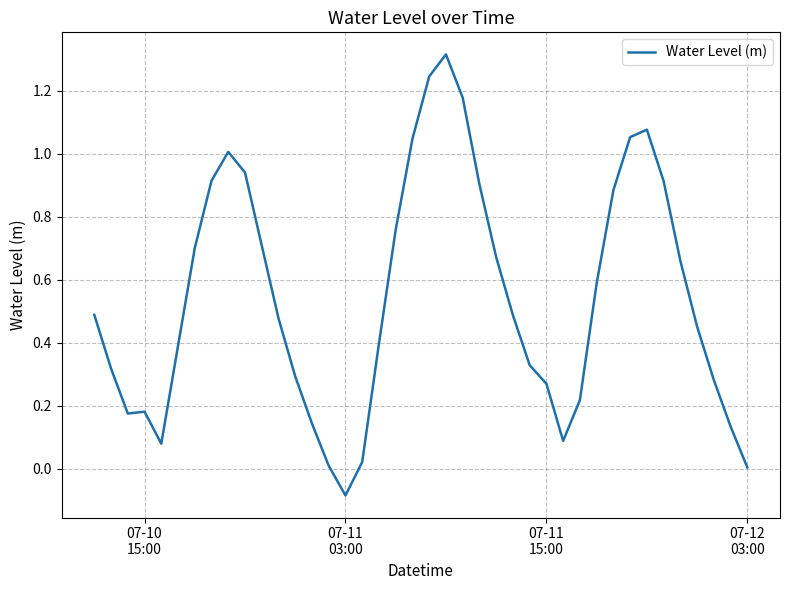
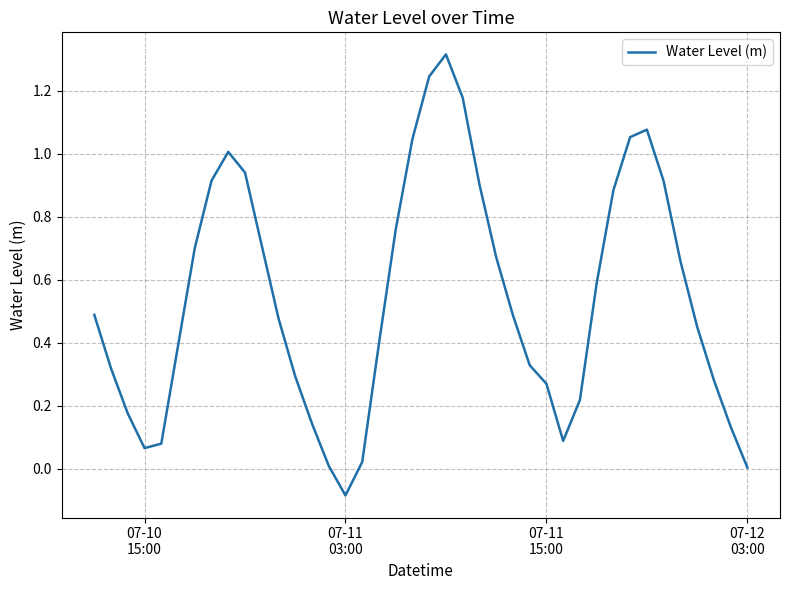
  {
-   "07-10 15:00": 0.18,
+   "07-10 15:00": 0.07,
    "07-11 03:00": -0.09,
    "07-11 15:00": 0.27,
    "07-12 03:00": 0.00
  }
